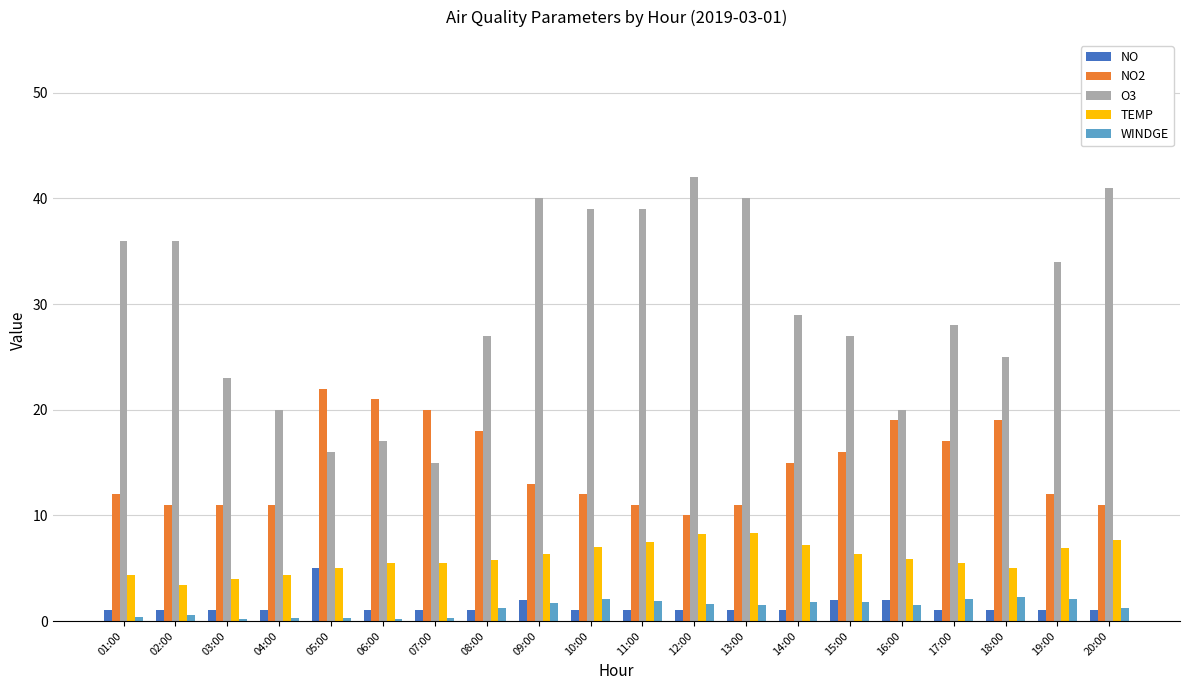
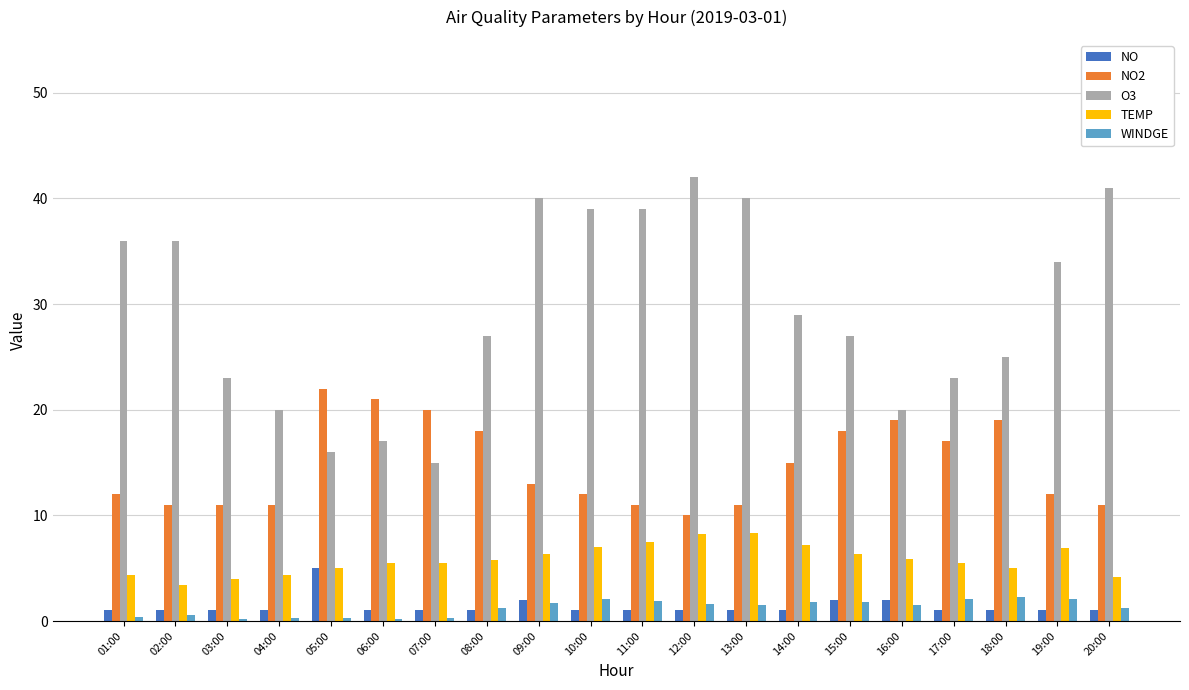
  {
    "NO2": {
      "01:00": 12,
      "02:00": 11,
      "03:00": 11,
      "04:00": 11,
      "05:00": 22,
      "06:00": 21,
      "07:00": 20,
      "08:00": 18,
      "09:00": 13,
      "10:00": 12,
      "11:00": 11,
      "12:00": 10,
      "13:00": 11,
      "14:00": 15,
-     "15:00": 16,
+     "15:00": 18,
      "16:00": 19,
      "17:00": 17,
      "18:00": 19,
      "19:00": 12,
      "20:00": 11
    },
    "O3": {
      "01:00": 36,
      "02:00": 36,
      "03:00": 23,
      "04:00": 20,
      "05:00": 16,
      "06:00": 17,
      "07:00": 15,
      "08:00": 27,
      "09:00": 40,
      "10:00": 39,
      "11:00": 39,
      "12:00": 42,
      "13:00": 40,
      "14:00": 29,
      "15:00": 27,
      "16:00": 20,
-     "17:00": 28,
+     "17:00": 23,
      "18:00": 25,
      "19:00": 34,
      "20:00": 41
    },
    "TEMP": {
      "01:00": 4.4,
      "02:00": 3.4,
      "03:00": 4.0,
      "04:00": 4.4,
      "05:00": 5.0,
      "06:00": 5.5,
      "07:00": 5.5,
      "08:00": 5.8,
      "09:00": 6.3,
      "10:00": 7.0,
      "11:00": 7.5,
      "12:00": 8.2,
      "13:00": 8.3,
      "14:00": 7.2,
      "15:00": 6.3,
      "16:00": 5.9,
      "17:00": 5.5,
      "18:00": 5.0,
      "19:00": 6.9,
-     "20:00": 7.7
+     "20:00": 4.2
    }
  }
